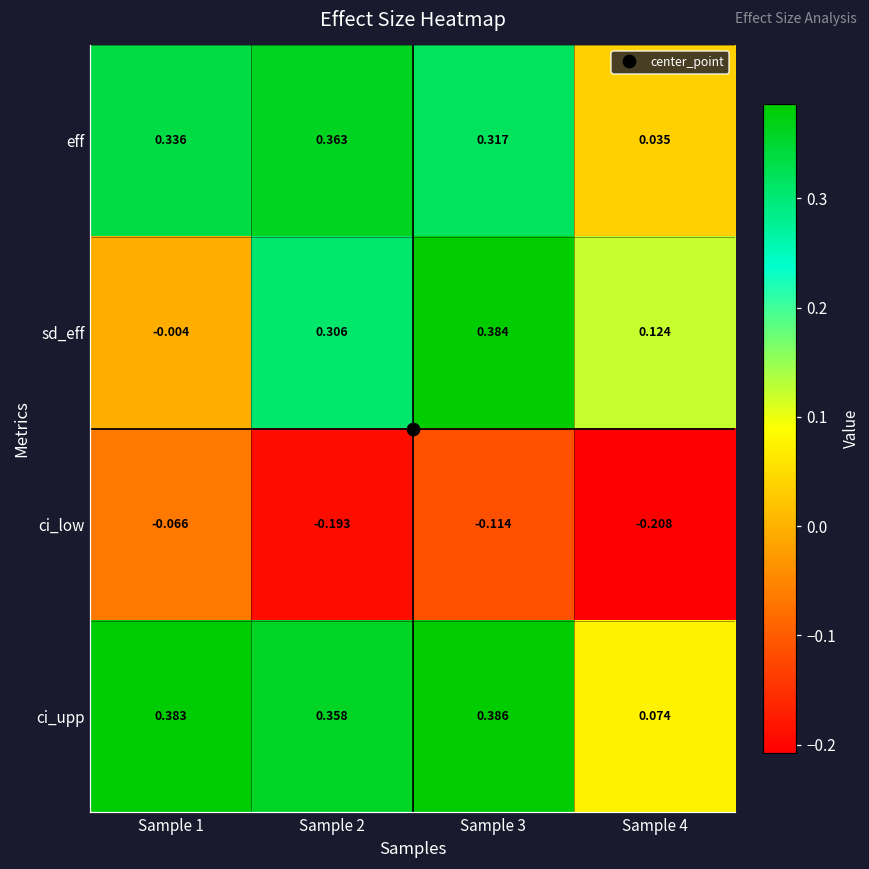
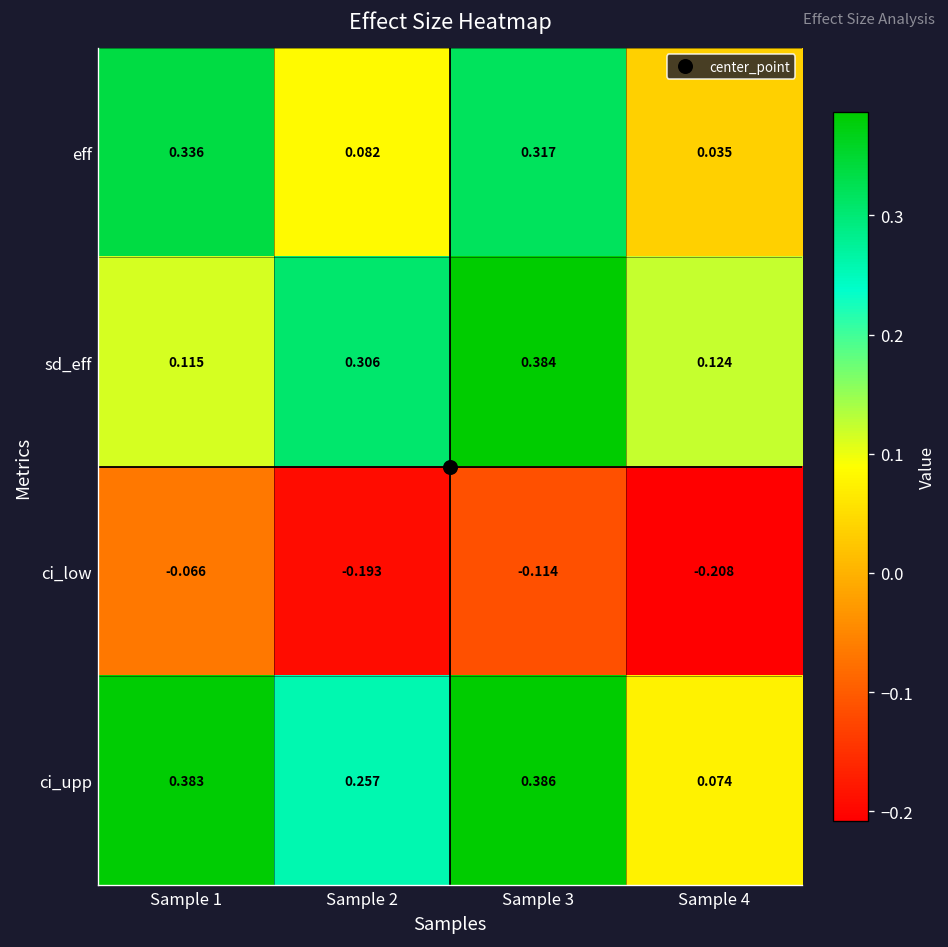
  {
    "eff": {
      "Sample 1": 0.336,
-     "Sample 2": 0.363,
+     "Sample 2": 0.082,
      "Sample 3": 0.317,
      "Sample 4": 0.035
    },
    "sd_eff": {
-     "Sample 1": -0.004,
+     "Sample 1": 0.115,
      "Sample 2": 0.306,
      "Sample 3": 0.384,
      "Sample 4": 0.124
    },
    "ci_low": {
      "Sample 1": -0.066,
      "Sample 2": -0.193,
      "Sample 3": -0.114,
      "Sample 4": -0.208
    },
    "ci_upp": {
      "Sample 1": 0.383,
-     "Sample 2": 0.358,
+     "Sample 2": 0.257,
      "Sample 3": 0.386,
      "Sample 4": 0.074
    }
  }
